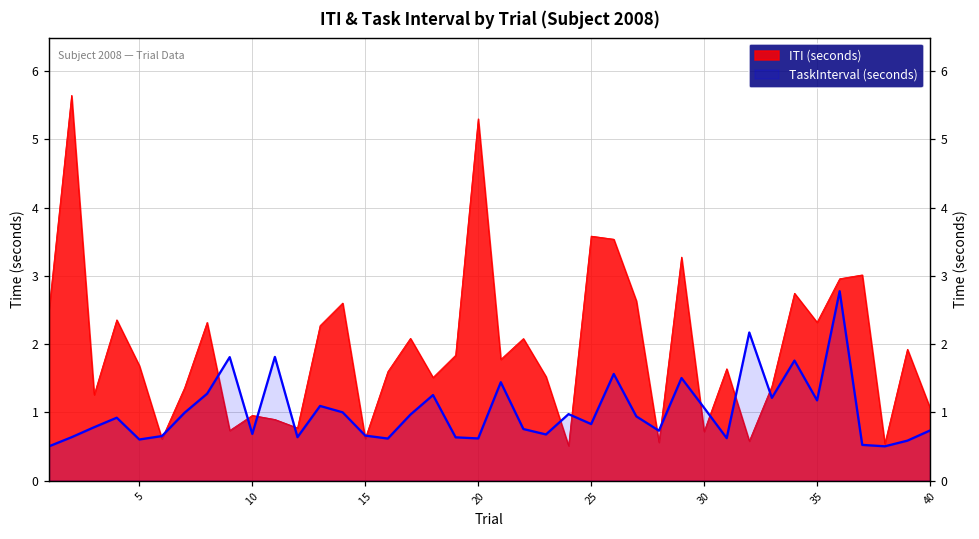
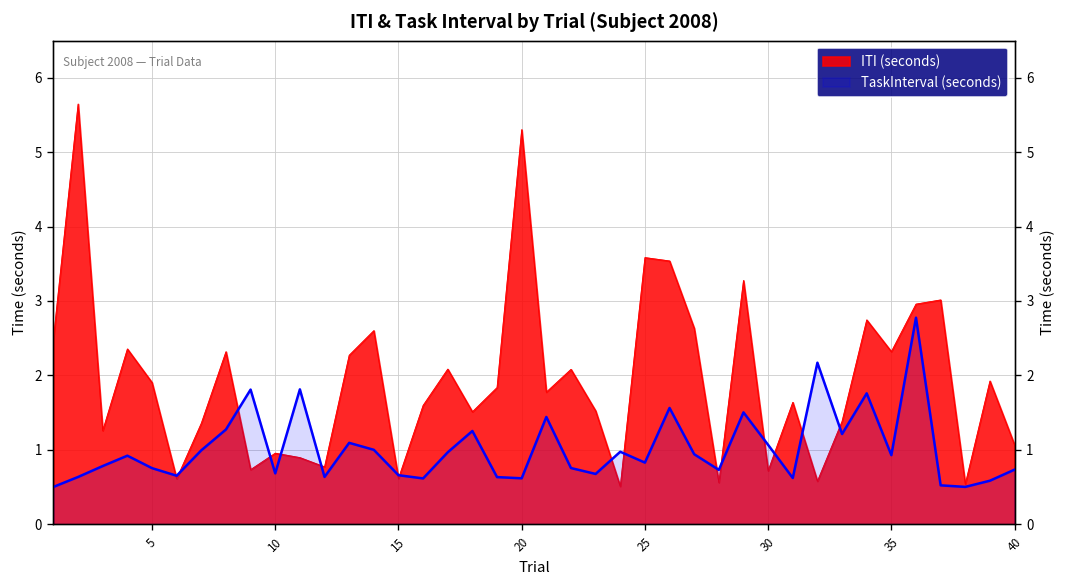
  {
    "ITI (seconds)": {
-     "5": 1.7,
+     "5": 1.9,
      "10": 1.0,
      "15": 0.6,
      "20": 5.3,
      "25": 3.6,
      "30": 0.7,
      "35": 2.3,
      "40": 1.1
    },
    "TaskInterval (seconds)": {
-     "5": 0.6,
+     "5": 0.8,
      "10": 0.7,
      "15": 0.7,
      "20": 0.6,
      "25": 0.8,
      "30": 1.1,
-     "35": 1.2,
+     "35": 0.9,
      "40": 0.7
    }
  }
